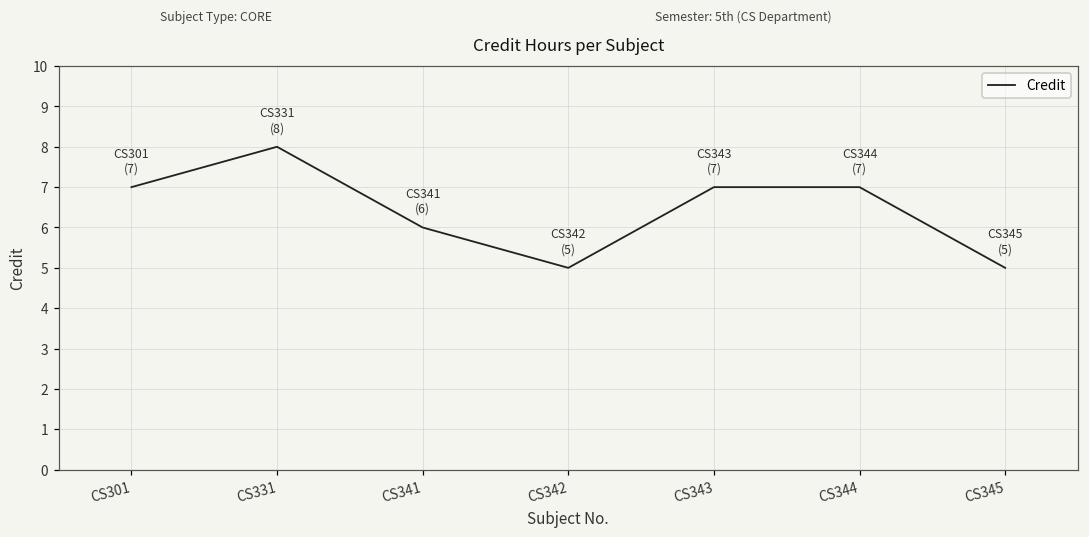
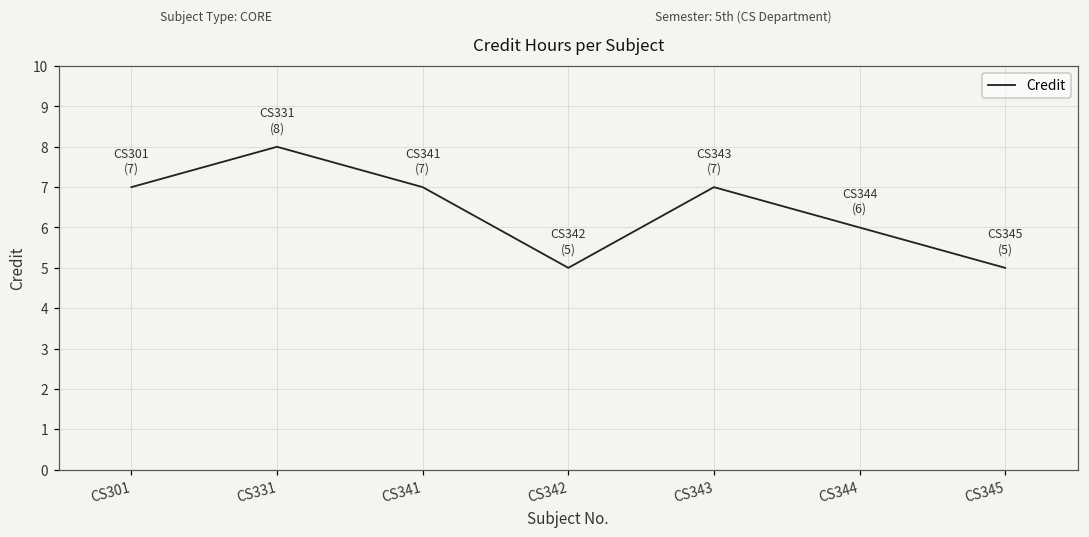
  {
    "CS301": "(7)",
    "CS331": "(8)",
-   "CS341": "(6)",
+   "CS341": "(7)",
    "CS342": "(5)",
    "CS343": "(7)",
-   "CS344": "(7)",
+   "CS344": "(6)",
    "CS345": "(5)"
  }
